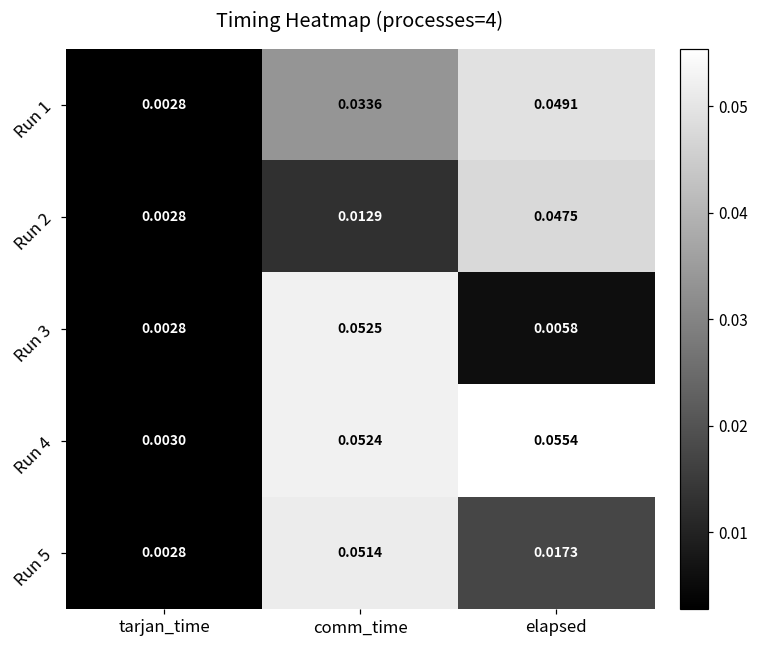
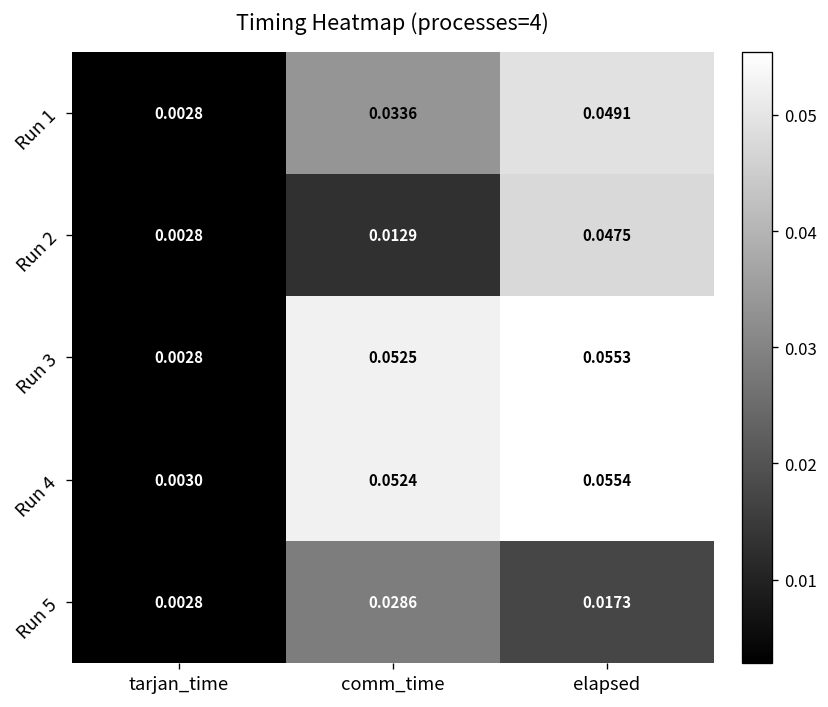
  {
    "Run 1": {
      "tarjan_time": 0.0028,
      "comm_time": 0.0336,
      "elapsed": 0.0491
    },
    "Run 2": {
      "tarjan_time": 0.0028,
      "comm_time": 0.0129,
      "elapsed": 0.0475
    },
    "Run 3": {
      "tarjan_time": 0.0028,
      "comm_time": 0.0525,
-     "elapsed": 0.0058
+     "elapsed": 0.0553
    },
    "Run 4": {
      "tarjan_time": 0.0030,
      "comm_time": 0.0524,
      "elapsed": 0.0554
    },
    "Run 5": {
      "tarjan_time": 0.0028,
-     "comm_time": 0.0514,
+     "comm_time": 0.0286,
      "elapsed": 0.0173
    }
  }
